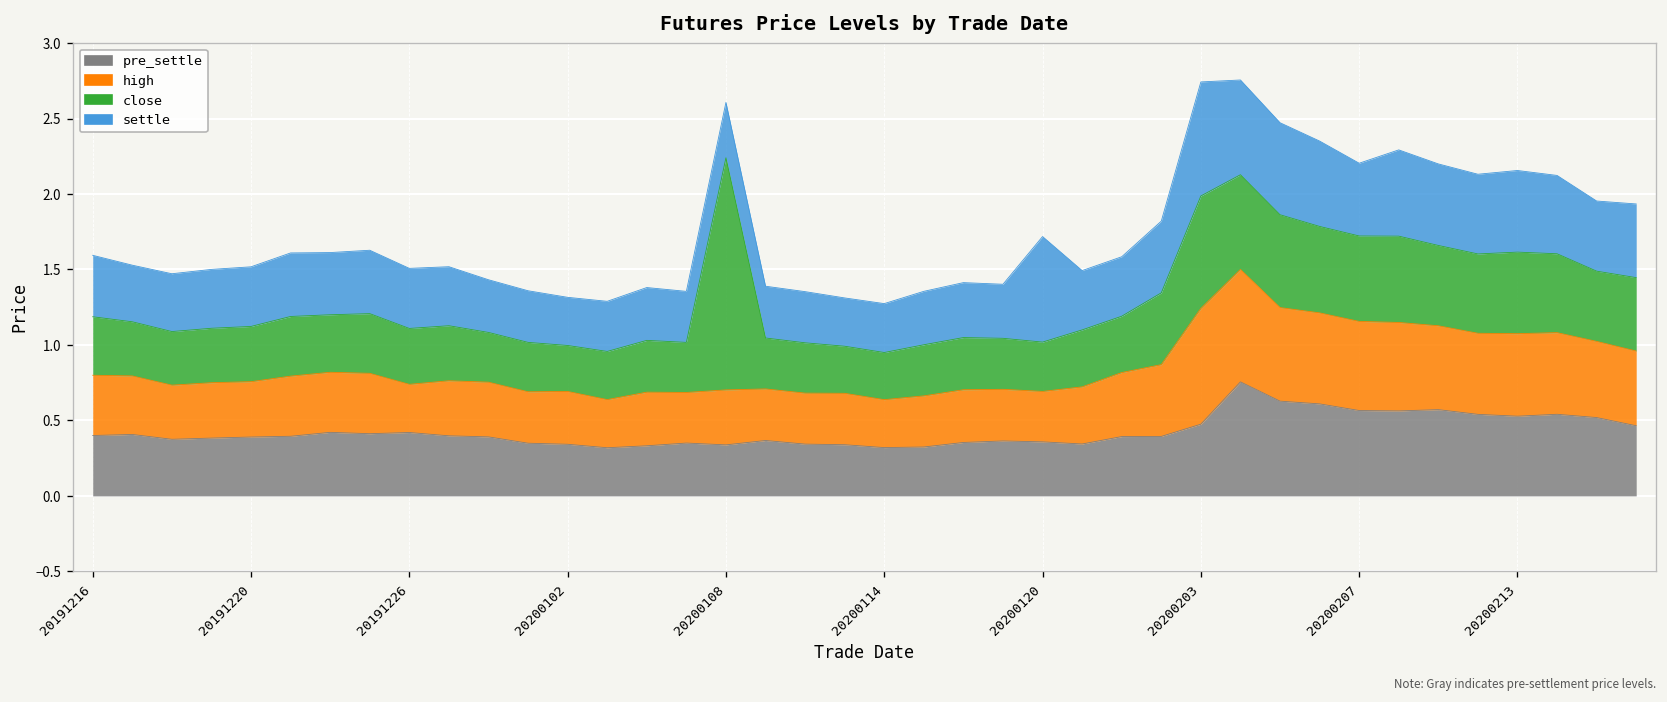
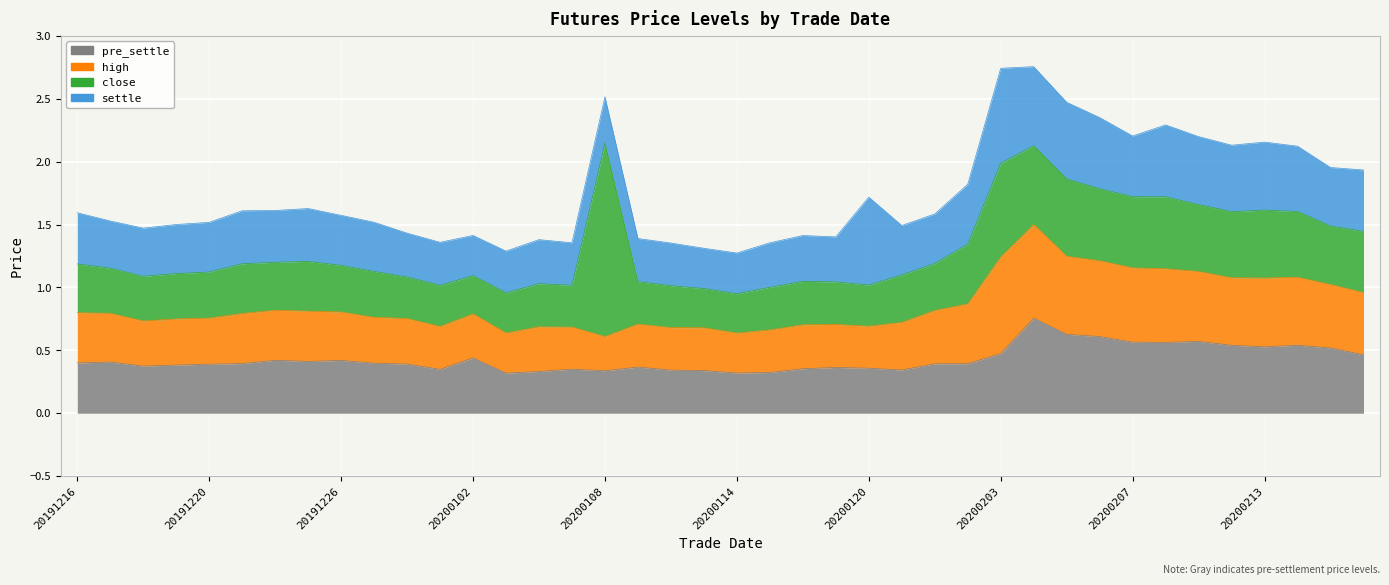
  {
    "pre_settle": {
      "20191216": 0.40,
      "20191220": 0.39,
      "20191226": 0.42,
-     "20200102": 0.34,
+     "20200102": 0.44,
      "20200108": 0.34,
      "20200114": 0.32,
      "20200120": 0.36,
      "20200203": 0.48,
      "20200207": 0.57,
      "20200213": 0.53
    },
    "high": {
      "20191216": 0.40,
      "20191220": 0.37,
-     "20191226": 0.32,
+     "20191226": 0.38,
      "20200102": 0.35,
-     "20200108": 0.36,
+     "20200108": 0.27,
      "20200114": 0.32,
      "20200120": 0.33,
      "20200203": 0.77,
      "20200207": 0.59,
      "20200213": 0.55
    },
    "close": {
      "20191216": 0.39,
      "20191220": 0.37,
      "20191226": 0.37,
      "20200102": 0.30,
      "20200108": 1.54,
      "20200114": 0.31,
      "20200120": 0.33,
      "20200203": 0.74,
      "20200207": 0.57,
      "20200213": 0.54
    },
    "settle": {
      "20191216": 0.41,
      "20191220": 0.40,
      "20191226": 0.40,
      "20200102": 0.32,
      "20200108": 0.37,
      "20200114": 0.32,
      "20200120": 0.70,
      "20200203": 0.76,
      "20200207": 0.48,
      "20200213": 0.54
    }
  }
